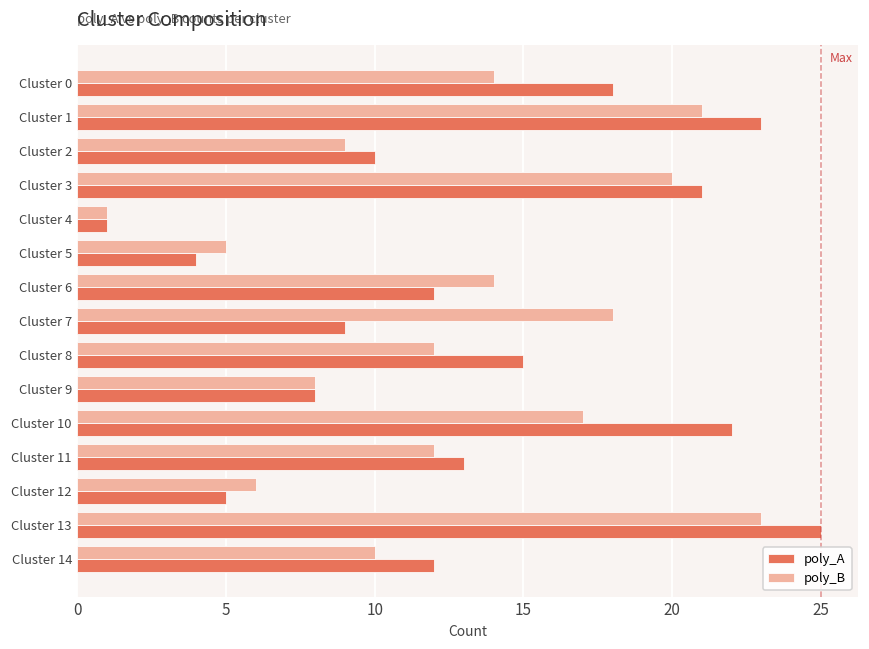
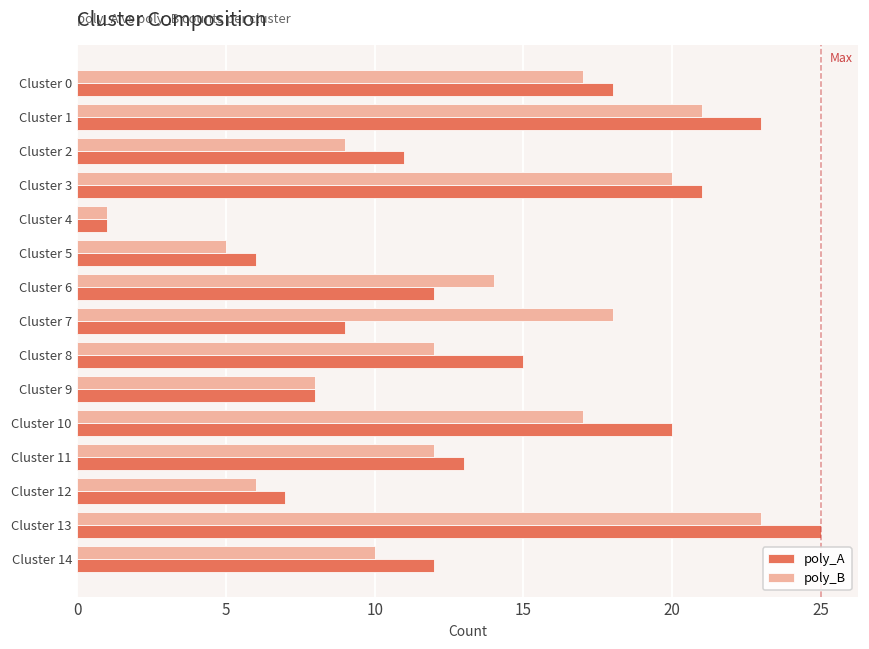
  {
    "poly_A": {
      "Cluster 0": 18,
      "Cluster 1": 23,
-     "Cluster 2": 10,
+     "Cluster 2": 11,
      "Cluster 3": 21,
      "Cluster 4": 1,
-     "Cluster 5": 4,
+     "Cluster 5": 6,
      "Cluster 6": 12,
      "Cluster 7": 9,
      "Cluster 8": 15,
      "Cluster 9": 8,
-     "Cluster 10": 22,
+     "Cluster 10": 20,
      "Cluster 11": 13,
-     "Cluster 12": 5,
+     "Cluster 12": 7,
      "Cluster 13": 25,
      "Cluster 14": 12
    },
    "poly_B": {
-     "Cluster 0": 14,
+     "Cluster 0": 17,
      "Cluster 1": 21,
      "Cluster 2": 9,
      "Cluster 3": 20,
      "Cluster 4": 1,
      "Cluster 5": 5,
      "Cluster 6": 14,
      "Cluster 7": 18,
      "Cluster 8": 12,
      "Cluster 9": 8,
      "Cluster 10": 17,
      "Cluster 11": 12,
      "Cluster 12": 6,
      "Cluster 13": 23,
      "Cluster 14": 10
    }
  }
